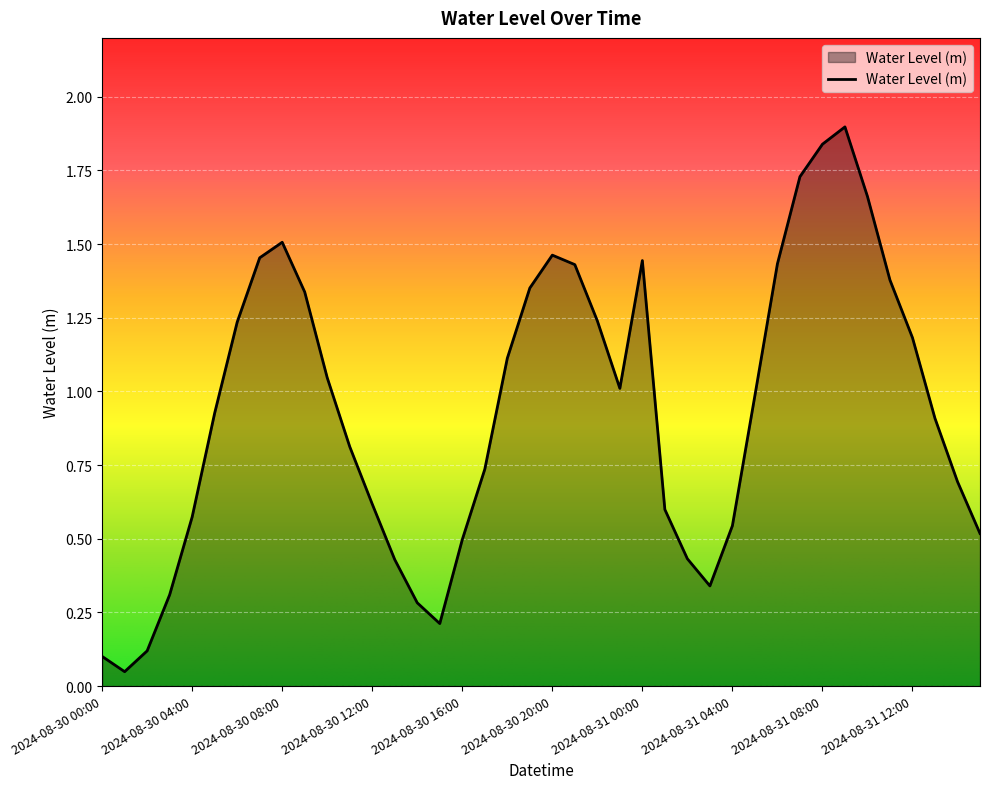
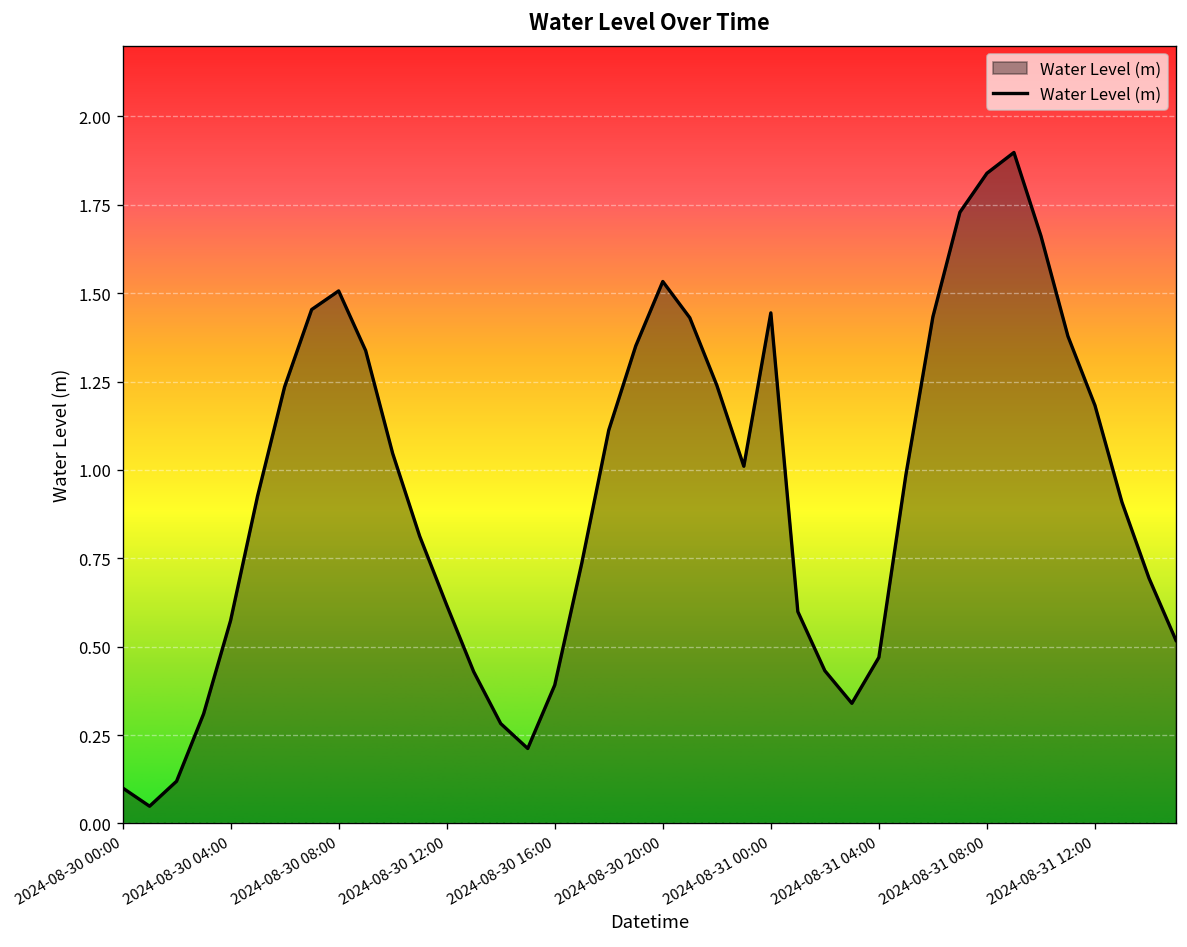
  {
    "2024-08-30 00:00": 0.10,
    "2024-08-30 04:00": 0.57,
    "2024-08-30 08:00": 1.51,
    "2024-08-30 12:00": 0.62,
-   "2024-08-30 16:00": 0.50,
-   "2024-08-30 20:00": 1.46,
+   "2024-08-30 16:00": 0.39,
+   "2024-08-30 20:00": 1.53,
    "2024-08-31 00:00": 1.44,
-   "2024-08-31 04:00": 0.54,
+   "2024-08-31 04:00": 0.47,
    "2024-08-31 08:00": 1.84,
    "2024-08-31 12:00": 1.18
  }
